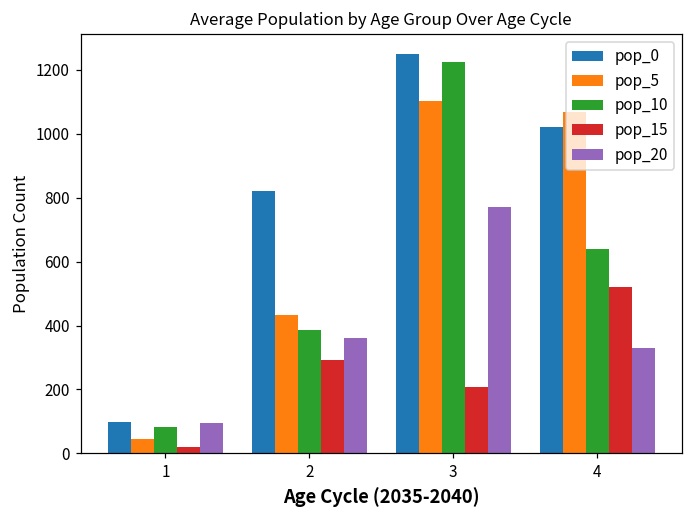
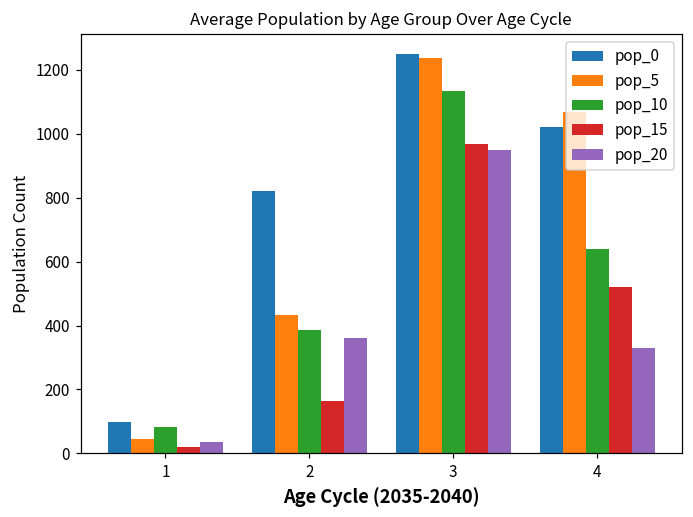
  {
    "pop_0": {
      "1": 100,
      "2": 820,
      "3": 1250,
      "4": 1020
    },
    "pop_5": {
      "1": 40,
      "2": 430,
-     "3": 1100
+     "3": 1240
    },
    "pop_10": {
      "1": 80,
      "2": 390,
-     "3": 1220,
+     "3": 1130,
      "4": 640
    },
    "pop_15": {
      "1": 20,
-     "2": 290,
-     "3": 210,
+     "2": 160,
+     "3": 970,
      "4": 520
    },
    "pop_20": {
-     "1": 100,
+     "1": 30,
      "2": 360,
-     "3": 770,
+     "3": 950,
      "4": 330
    }
  }
